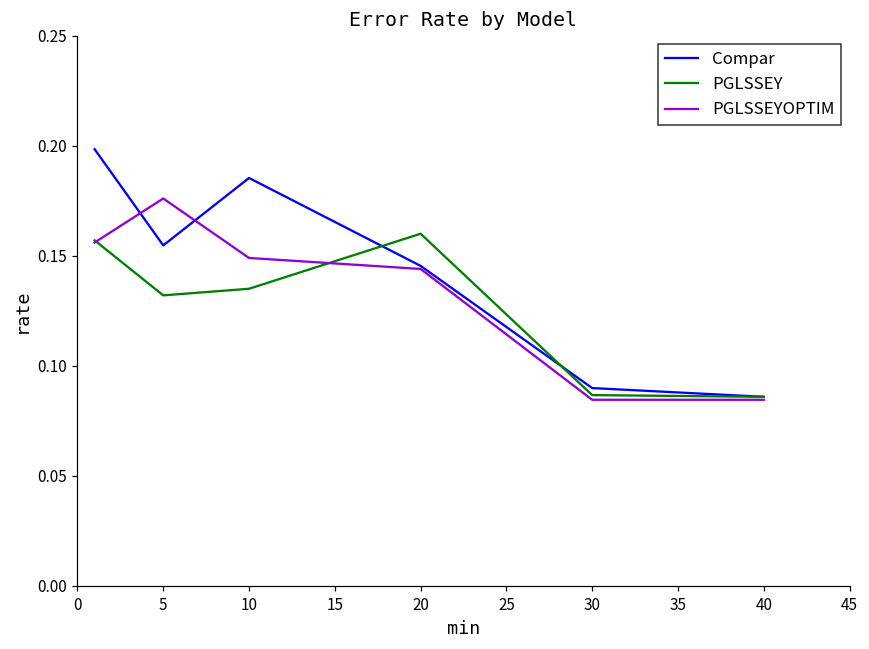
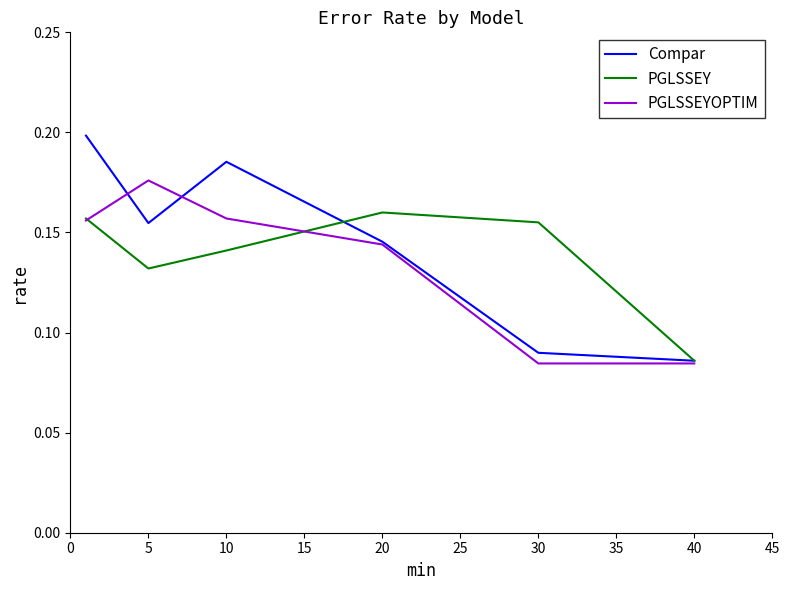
  {
    "Compar": {
      "5": 0.155,
      "10": 0.185,
      "20": 0.145,
      "30": 0.090
    },
    "PGLSSEY": {
      "5": 0.132,
-     "10": 0.135,
+     "10": 0.141,
      "20": 0.160,
-     "30": 0.087
+     "30": 0.155
    },
    "PGLSSEYOPTIM": {
      "5": 0.176,
-     "10": 0.149,
+     "10": 0.157,
      "20": 0.144,
      "30": 0.085,
      "40": 0.085
    }
  }
